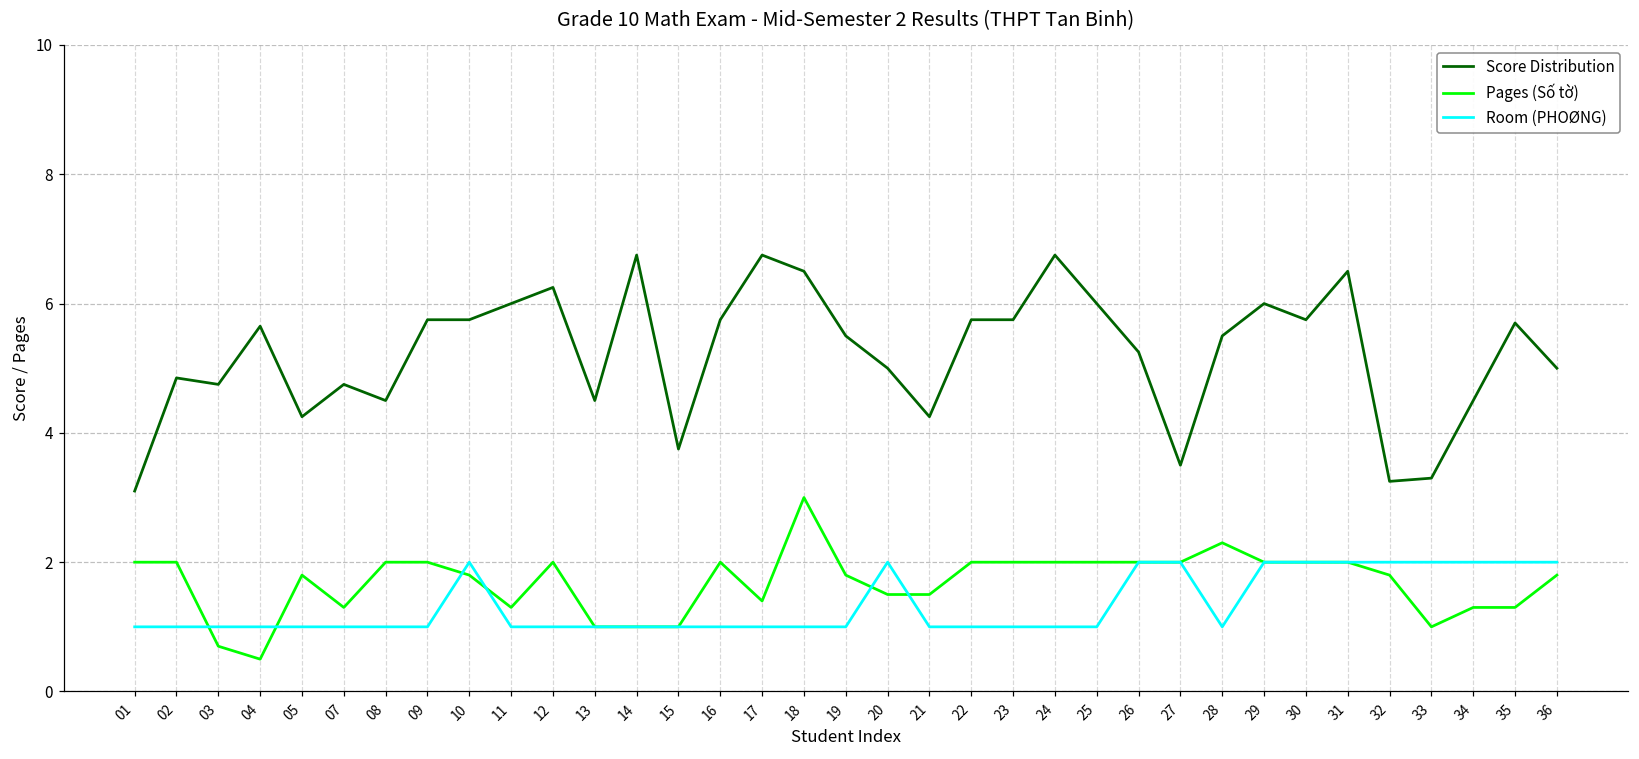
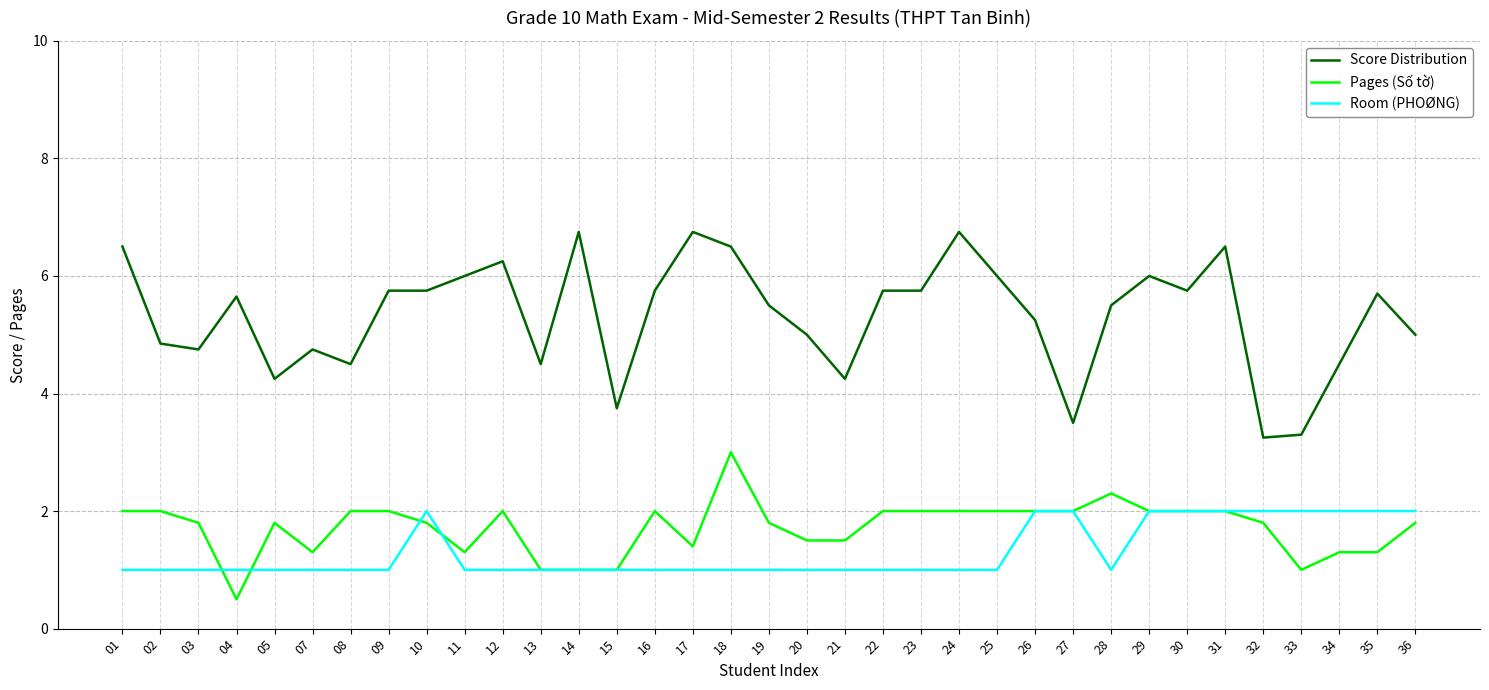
  {
    "Score Distribution": {
-     "01": 3.1,
+     "01": 6.5,
      "02": 4.9,
      "03": 4.8,
      "04": 5.7,
      "05": 4.3,
      "07": 4.8,
      "08": 4.5,
      "09": 5.8,
      "10": 5.8,
      "11": 6.0,
      "12": 6.3,
      "13": 4.5,
      "14": 6.8,
      "15": 3.8,
      "16": 5.8,
      "17": 6.8,
      "18": 6.5,
      "19": 5.5,
      "20": 5.0,
      "21": 4.3,
      "22": 5.8,
      "23": 5.8,
      "24": 6.8,
      "25": 6.0,
      "26": 5.3,
      "27": 3.5,
      "28": 5.5,
      "29": 6.0,
      "30": 5.8,
      "31": 6.5,
      "32": 3.3,
      "33": 3.3,
      "34": 4.5,
      "35": 5.7,
      "36": 5.0
    },
    "Pages (Số tờ)": {
      "01": 2.0,
      "02": 2.0,
-     "03": 0.7,
+     "03": 1.8,
      "04": 0.5,
      "05": 1.8,
      "07": 1.3,
      "08": 2.0,
      "09": 2.0,
      "10": 1.8,
      "11": 1.3,
      "12": 2.0,
      "16": 2.0,
      "17": 1.4,
      "18": 3.0,
      "19": 1.8,
      "20": 1.5,
      "21": 1.5,
      "22": 2.0,
      "23": 2.0,
      "24": 2.0,
      "25": 2.0,
      "28": 2.3,
      "32": 1.8,
      "33": 1.0,
      "34": 1.3,
      "35": 1.3,
      "36": 1.8
    },
    "Room (PHOØNG)": {
      "01": 1,
      "02": 1,
      "03": 1,
      "04": 1,
      "05": 1,
      "07": 1,
      "08": 1,
      "09": 1,
      "10": 2,
      "11": 1,
      "12": 1,
      "16": 1,
      "17": 1,
      "18": 1,
      "19": 1,
-     "20": 2,
+     "20": 1,
      "21": 1,
      "22": 1,
      "23": 1,
      "24": 1,
      "25": 1,
      "28": 1,
      "32": 2,
      "33": 2,
      "34": 2,
      "35": 2,
      "36": 2
    }
  }
